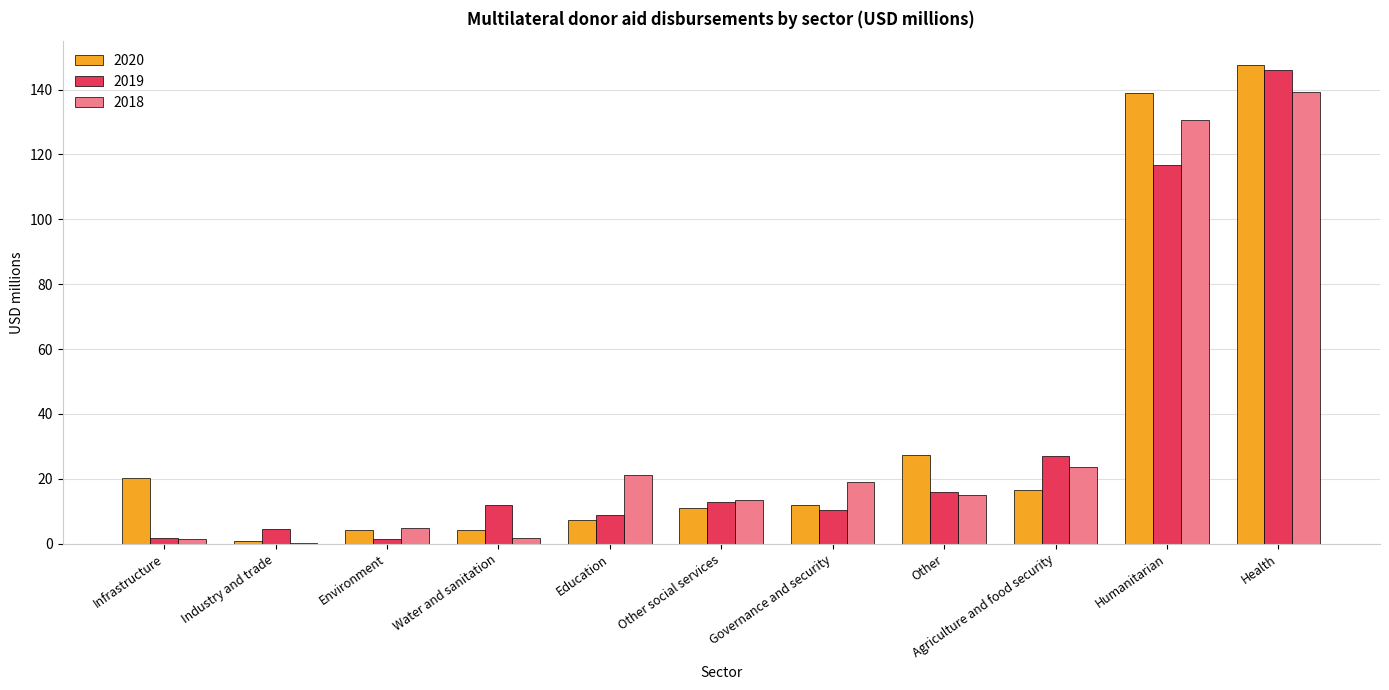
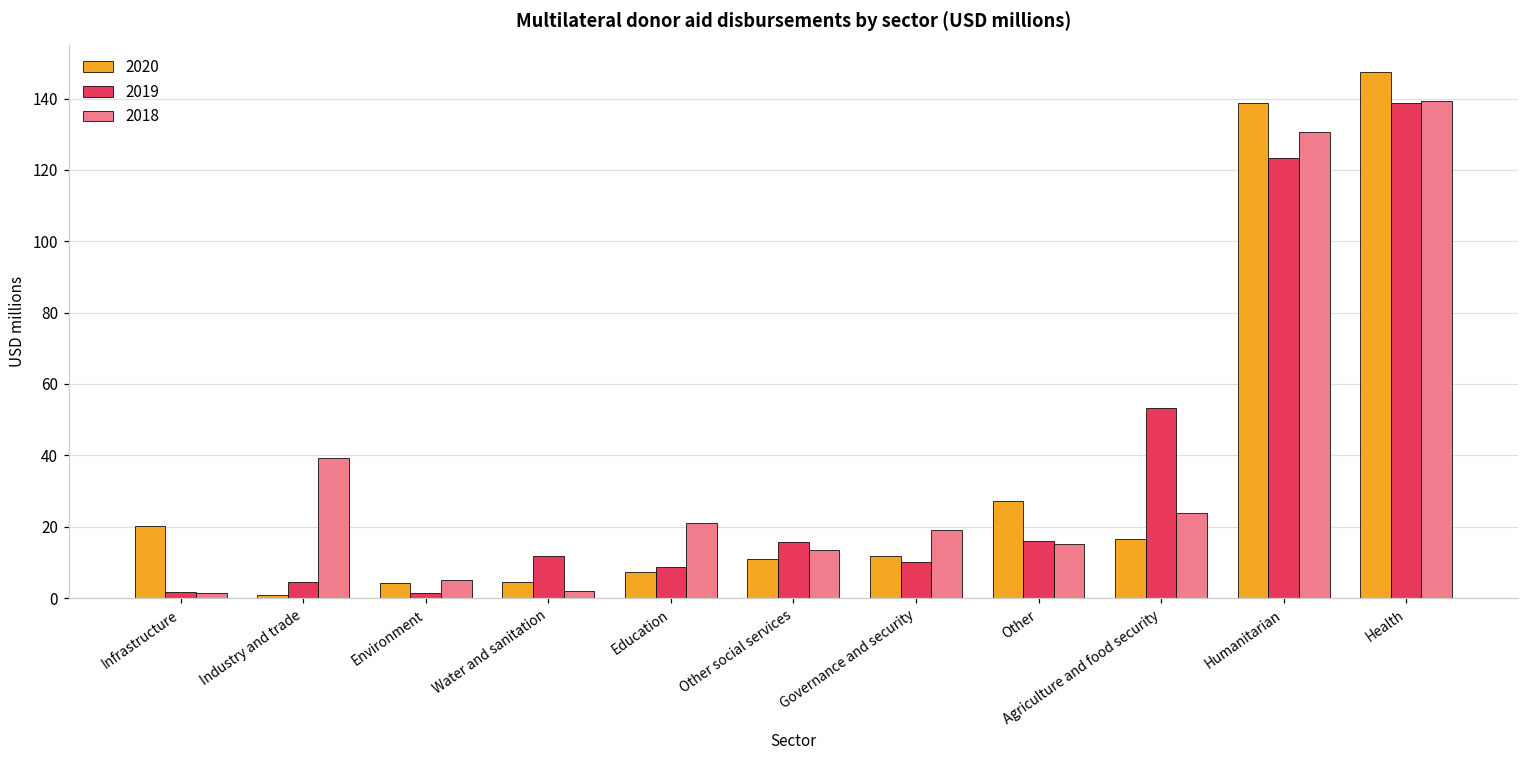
  {
    "2020": {
      "Infrastructure": 20,
      "Industry and trade": 1,
      "Environment": 4,
      "Water and sanitation": 4,
      "Education": 7,
      "Other social services": 11,
      "Governance and security": 12,
      "Other": 27,
      "Agriculture and food security": 16,
      "Humanitarian": 139,
      "Health": 148
    },
    "2019": {
      "Infrastructure": 2,
      "Industry and trade": 5,
      "Environment": 1,
      "Water and sanitation": 12,
      "Education": 9,
-     "Other social services": 13,
+     "Other social services": 16,
      "Governance and security": 10,
      "Other": 16,
-     "Agriculture and food security": 27,
-     "Humanitarian": 117,
-     "Health": 146
+     "Agriculture and food security": 53,
+     "Humanitarian": 123,
+     "Health": 139
    },
    "2018": {
      "Infrastructure": 2,
-     "Industry and trade": 0,
+     "Industry and trade": 39,
      "Environment": 5,
      "Water and sanitation": 2,
      "Education": 21,
      "Other social services": 13,
      "Governance and security": 19,
      "Other": 15,
      "Agriculture and food security": 24,
      "Humanitarian": 131,
      "Health": 139
    }
  }
